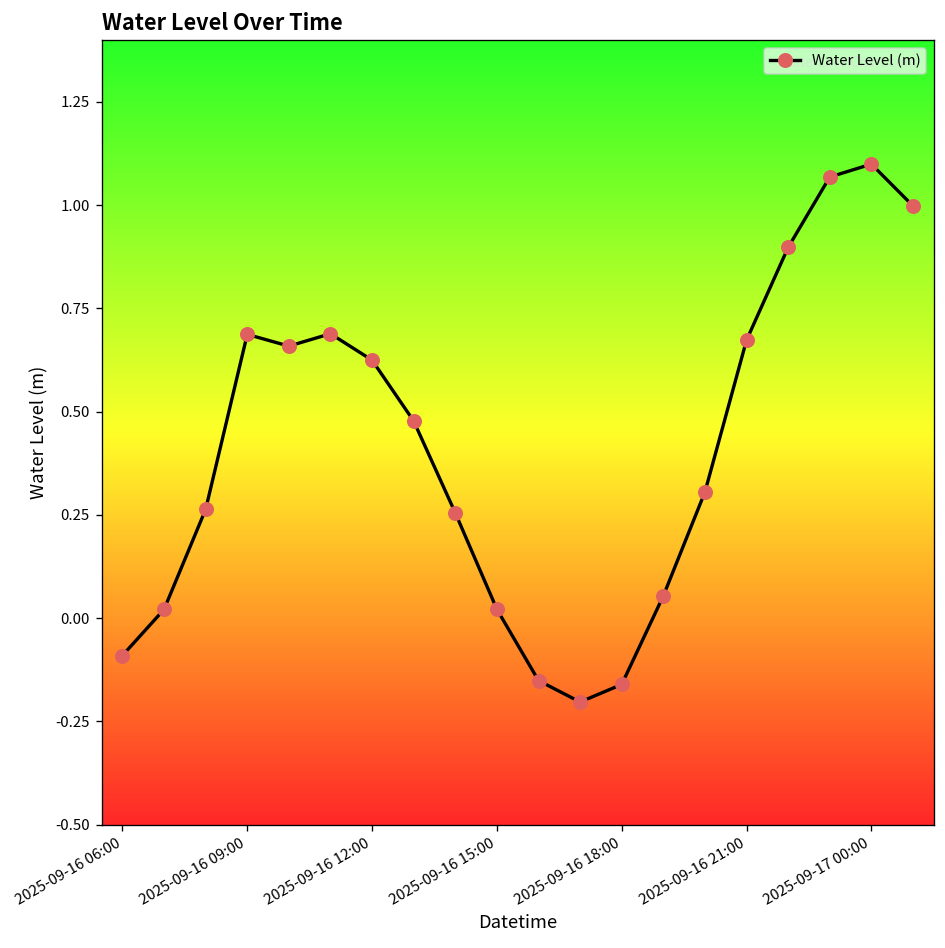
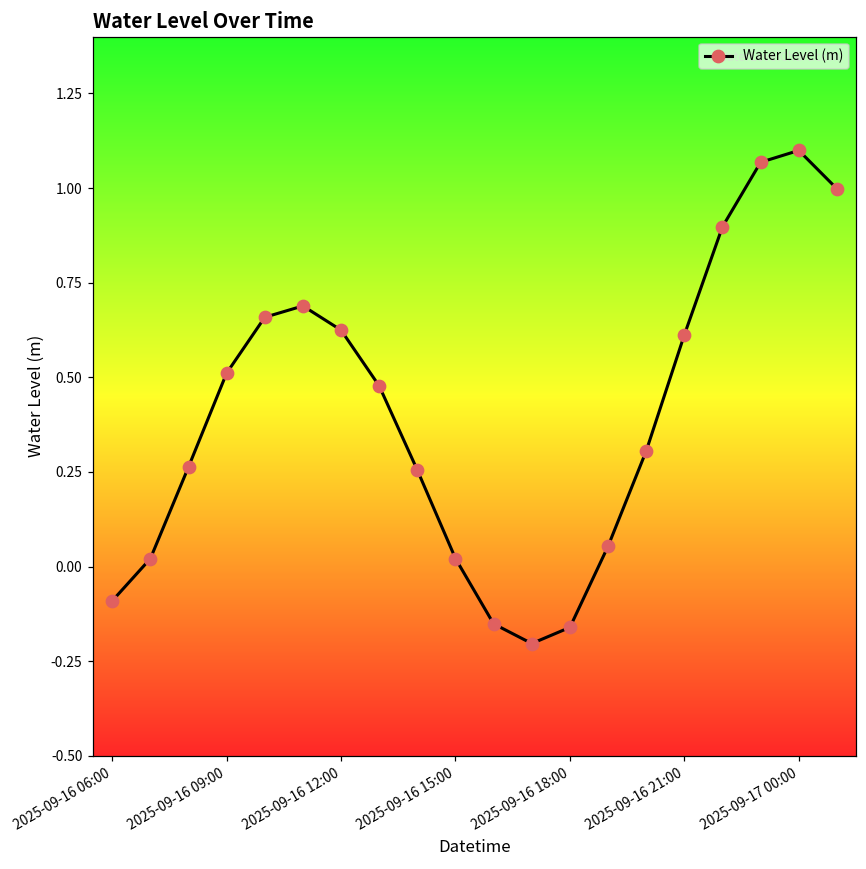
  {
    "2025-09-16 06:00": -0.09,
-   "2025-09-16 09:00": 0.69,
+   "2025-09-16 09:00": 0.51,
    "2025-09-16 12:00": 0.62,
    "2025-09-16 15:00": 0.02,
    "2025-09-16 18:00": -0.16,
-   "2025-09-16 21:00": 0.67,
+   "2025-09-16 21:00": 0.61,
    "2025-09-17 00:00": 1.10
  }
